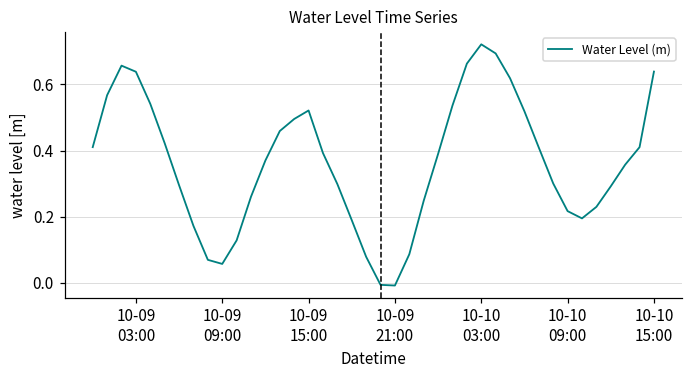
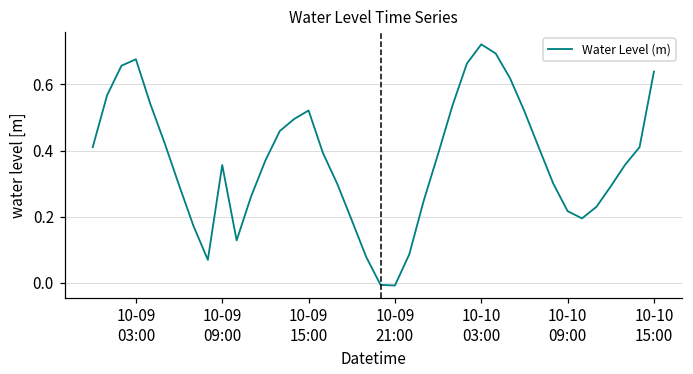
  {
-   "10-09 03:00": 0.64,
-   "10-09 09:00": 0.06,
+   "10-09 03:00": 0.68,
+   "10-09 09:00": 0.36,
    "10-09 15:00": 0.52,
    "10-09 21:00": -0.01,
    "10-10 03:00": 0.72,
    "10-10 09:00": 0.22,
    "10-10 15:00": 0.64
  }
